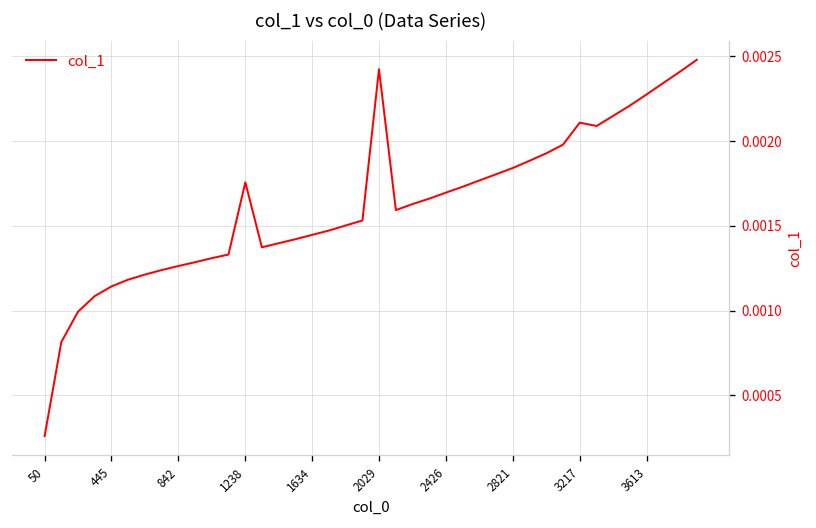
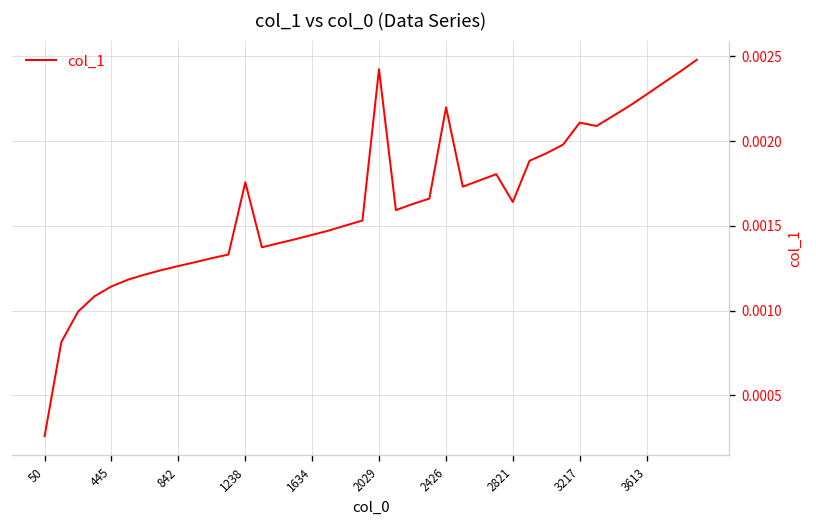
  {
    "50": 0.00026,
    "445": 0.00114,
    "842": 0.00126,
    "1238": 0.00176,
    "1634": 0.00145,
    "2029": 0.00242,
-   "2426": 0.00170,
-   "2821": 0.00184,
+   "2426": 0.00220,
+   "2821": 0.00164,
    "3217": 0.00211,
    "3613": 0.00228
  }
